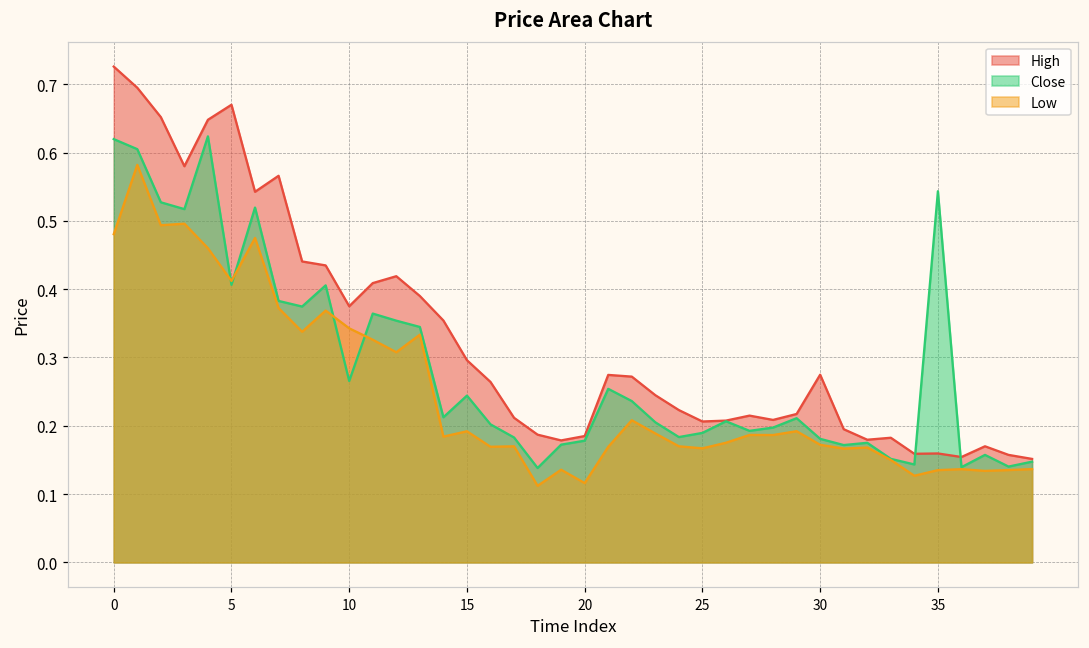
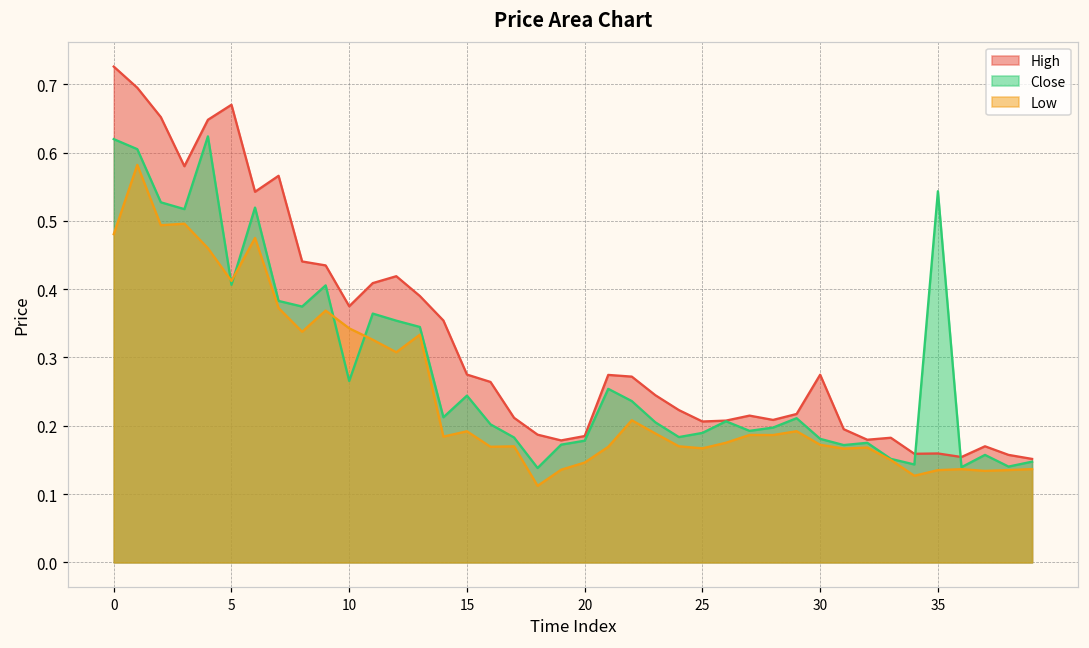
  {
    "High": {
      "0": 0.73,
      "5": 0.67,
      "10": 0.38,
-     "15": 0.30,
+     "15": 0.28,
      "20": 0.19,
      "25": 0.21,
      "30": 0.27,
      "35": 0.16
    },
    "Close": {
      "0": 0.62,
      "5": 0.41,
      "10": 0.27,
      "15": 0.24,
      "20": 0.18,
      "25": 0.19,
      "30": 0.18,
      "35": 0.54
    },
    "Low": {
      "0": 0.48,
      "5": 0.41,
      "10": 0.34,
      "15": 0.19,
-     "20": 0.12,
+     "20": 0.15,
      "25": 0.17,
      "30": 0.17,
      "35": 0.14
    }
  }
